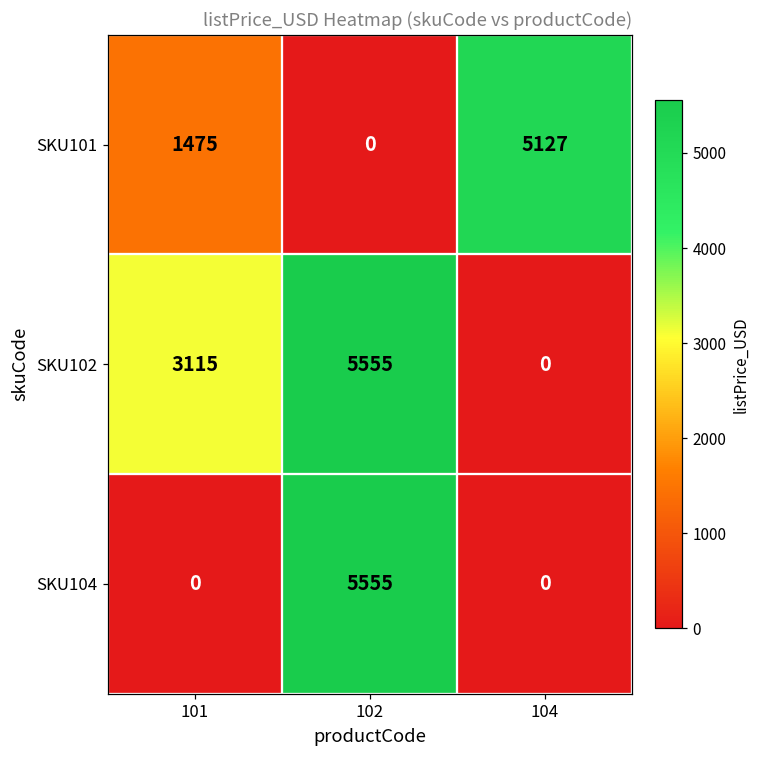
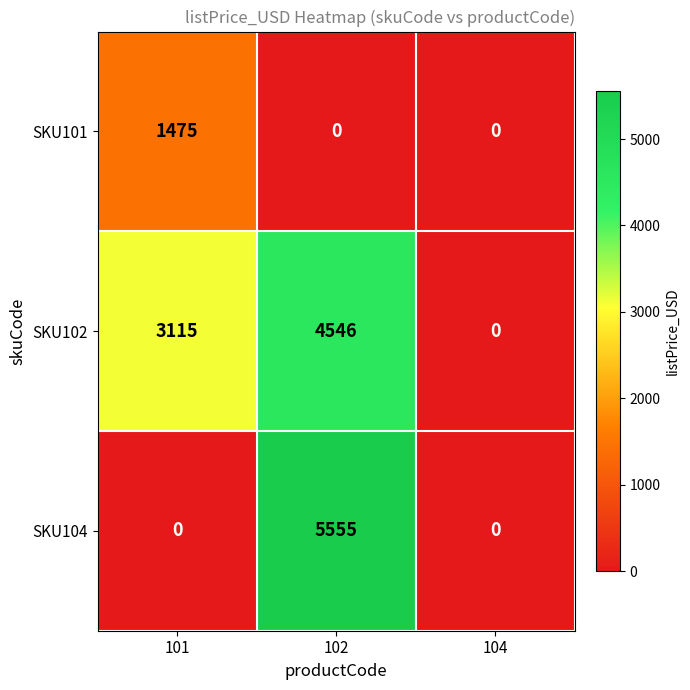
  {
    "SKU101": {
      "101": 1475,
      "102": 0,
-     "104": 5127
+     "104": 0
    },
    "SKU102": {
      "101": 3115,
-     "102": 5555,
+     "102": 4546,
      "104": 0
    },
    "SKU104": {
      "101": 0,
      "102": 5555,
      "104": 0
    }
  }
